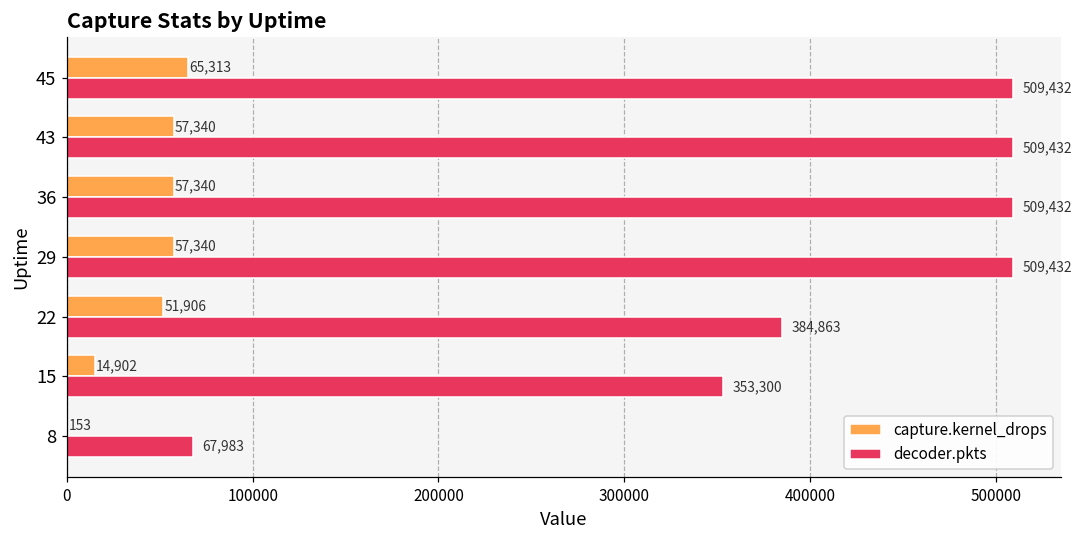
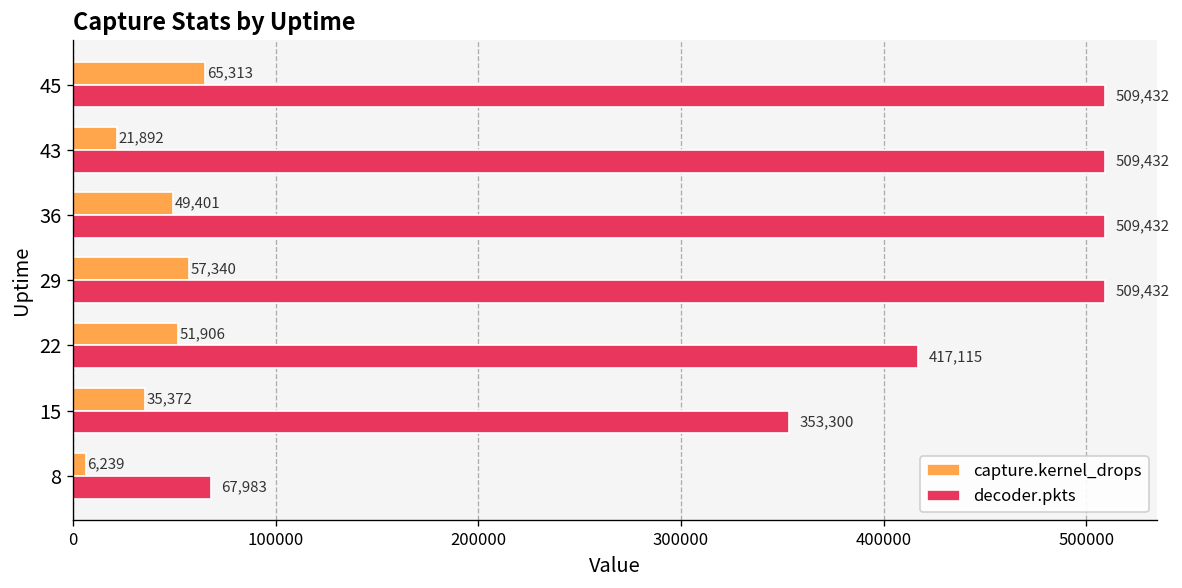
  {
    "capture.kernel_drops": {
      "45": "65,313",
-     "43": "57,340",
-     "36": "57,340",
+     "43": "21,892",
+     "36": "49,401",
      "29": "57,340",
      "22": "51,906",
-     "15": "14,902",
-     "8": "153"
+     "15": "35,372",
+     "8": "6,239"
    },
    "decoder.pkts": {
      "45": "509,432",
      "43": "509,432",
      "36": "509,432",
      "29": "509,432",
-     "22": "384,863",
+     "22": "417,115",
      "15": "353,300",
      "8": "67,983"
    }
  }
